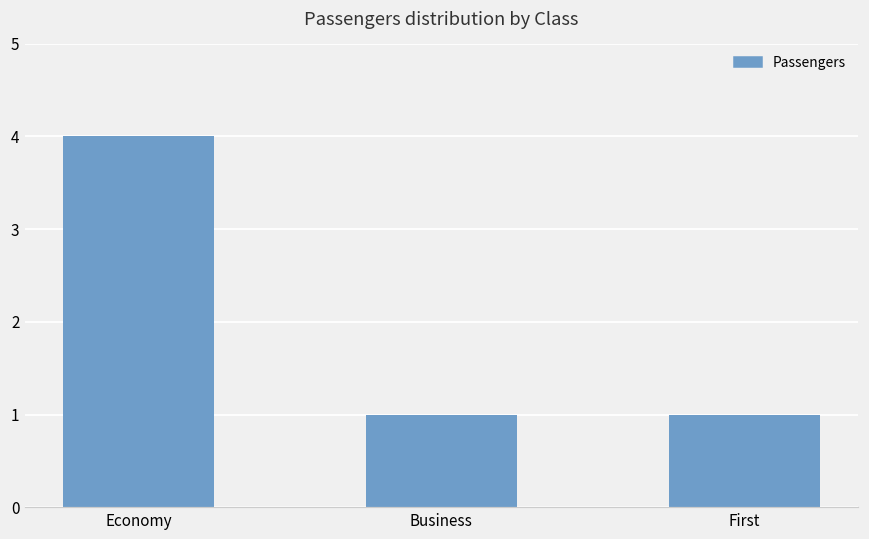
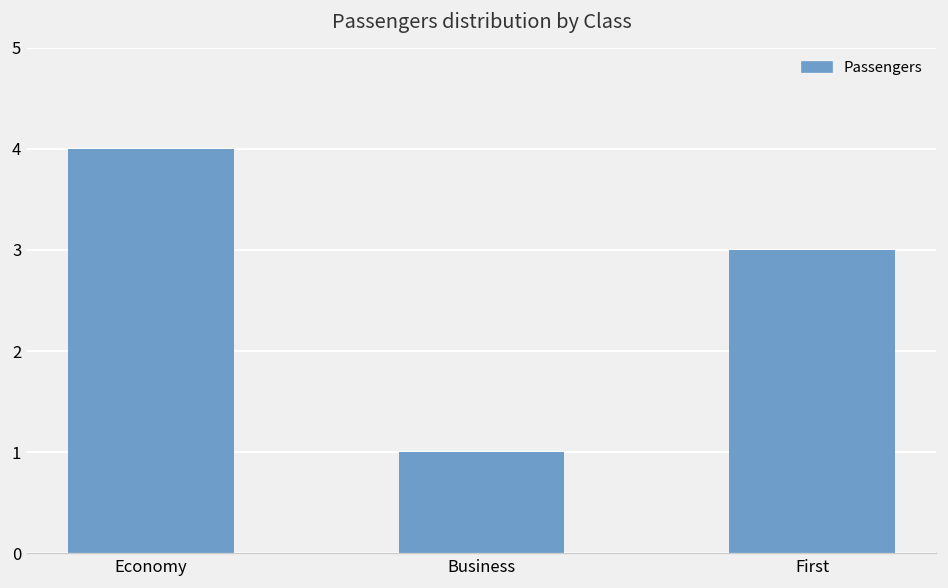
  {
    "Economy": 4,
    "Business": 1,
-   "First": 1
+   "First": 3
  }
